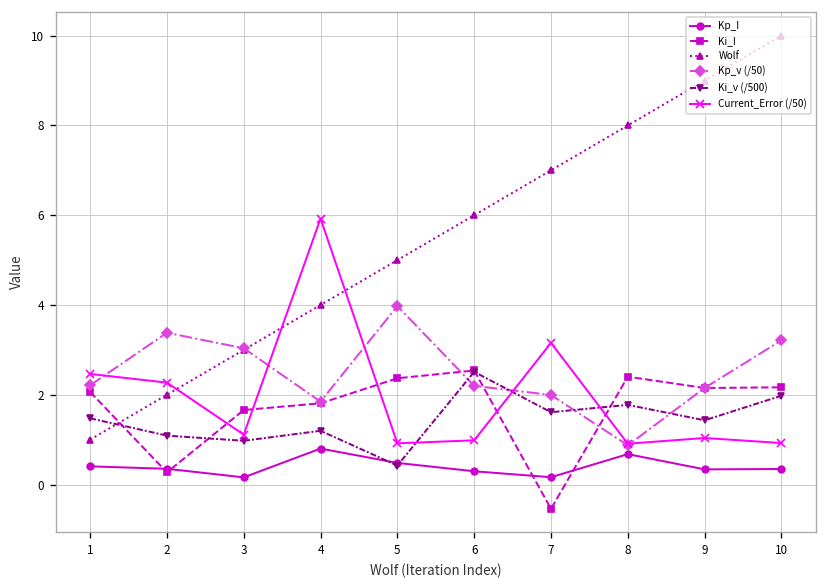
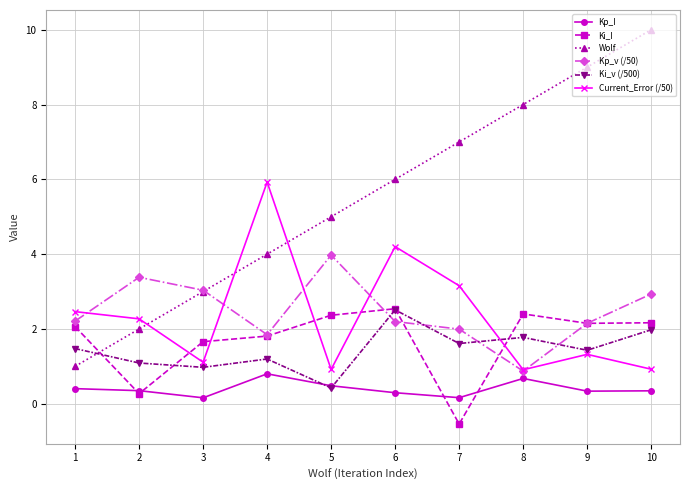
  {
    "Kp_v (/50)": {
      "1": 2.2,
      "2": 3.4,
      "5": 4.0,
      "6": 2.2,
      "7": 2.0,
-     "10": 3.2
+     "10": 2.9
    },
    "Current_Error (/50)": {
      "1": 2.5,
      "2": 2.3,
      "3": 1.1,
      "4": 5.9,
      "5": 0.9,
-     "6": 1.0,
+     "6": 4.2,
      "7": 3.2,
-     "9": 1.0,
+     "9": 1.3,
      "10": 0.9
    }
  }
